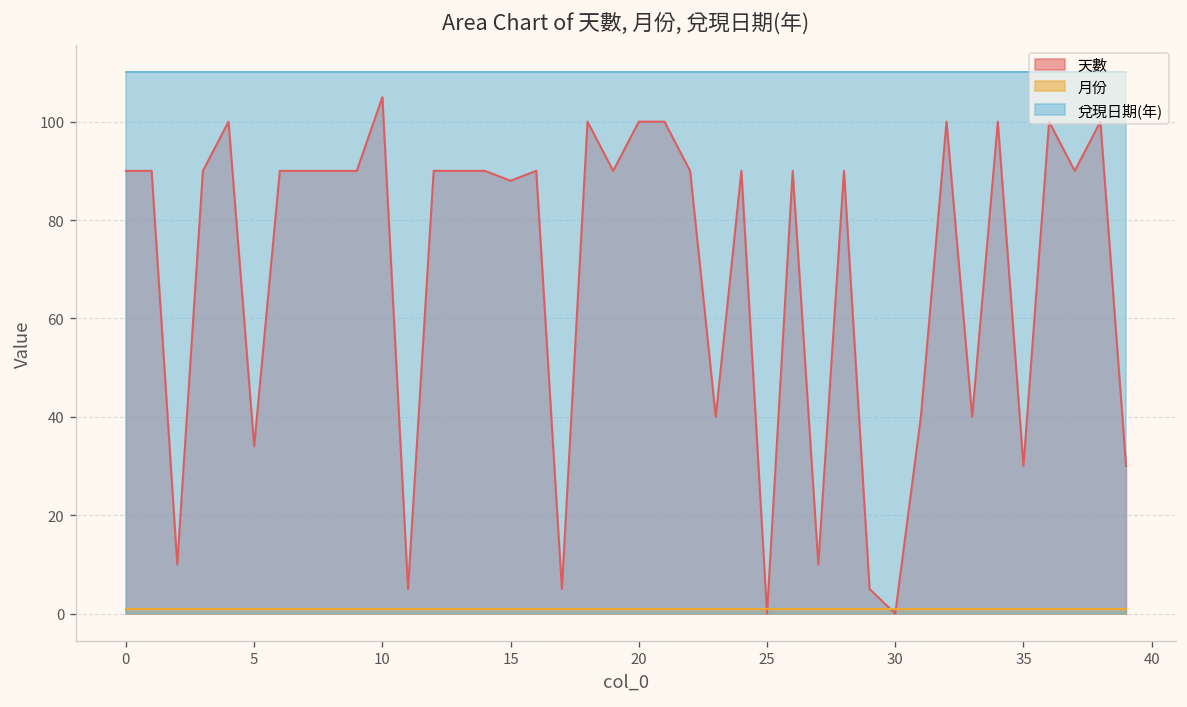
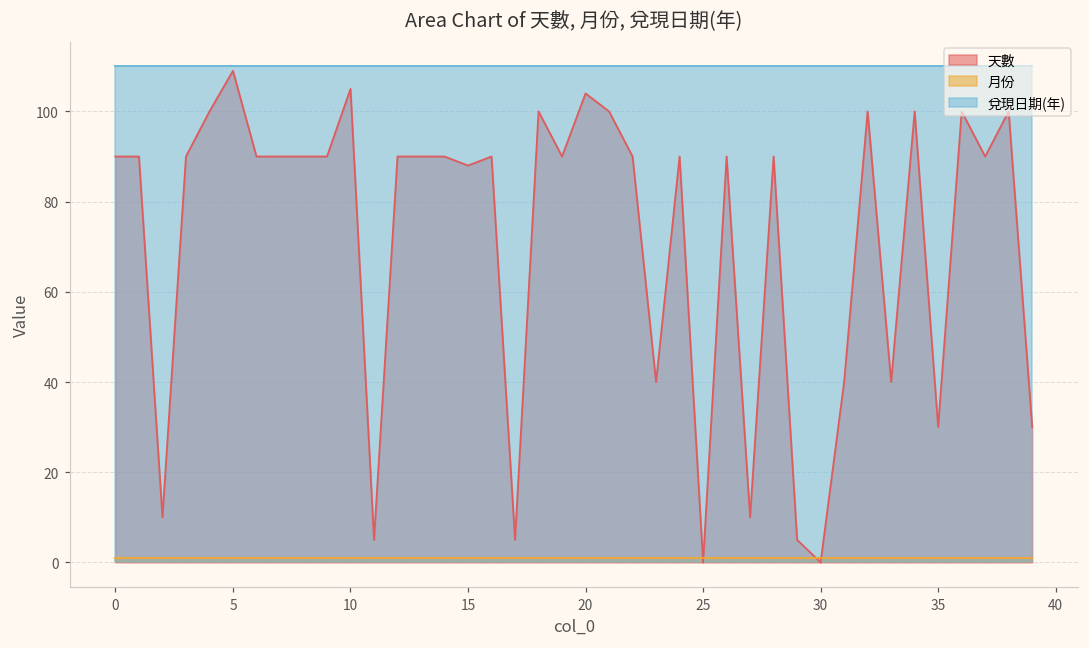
  {
    "天數": {
      "0": 90,
-     "5": 34,
+     "5": 109,
      "10": 105,
      "15": 88,
-     "20": 100,
+     "20": 104,
      "25": 0,
      "30": 0,
      "35": 30
    },
    "月份": {
      "0": 1,
      "5": 1,
      "10": 1,
      "15": 1,
      "20": 1,
      "25": 1,
      "30": 1,
      "35": 1
    },
    "兌現日期(年)": {
      "0": 110,
      "5": 110,
      "10": 110,
      "15": 110,
      "20": 110,
      "25": 110,
      "30": 110,
      "35": 110
    }
  }
